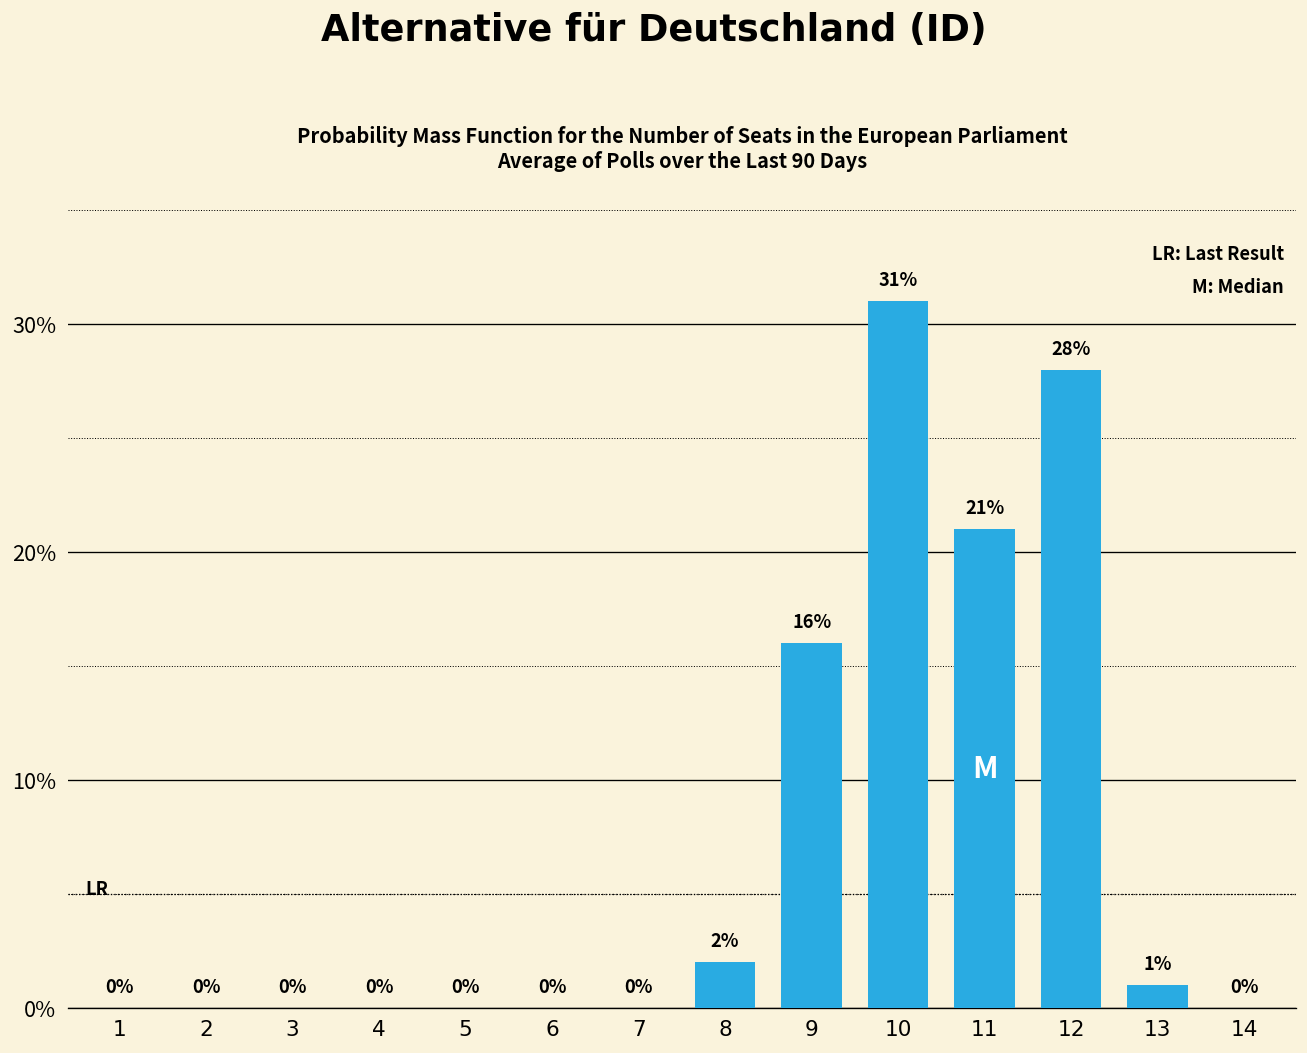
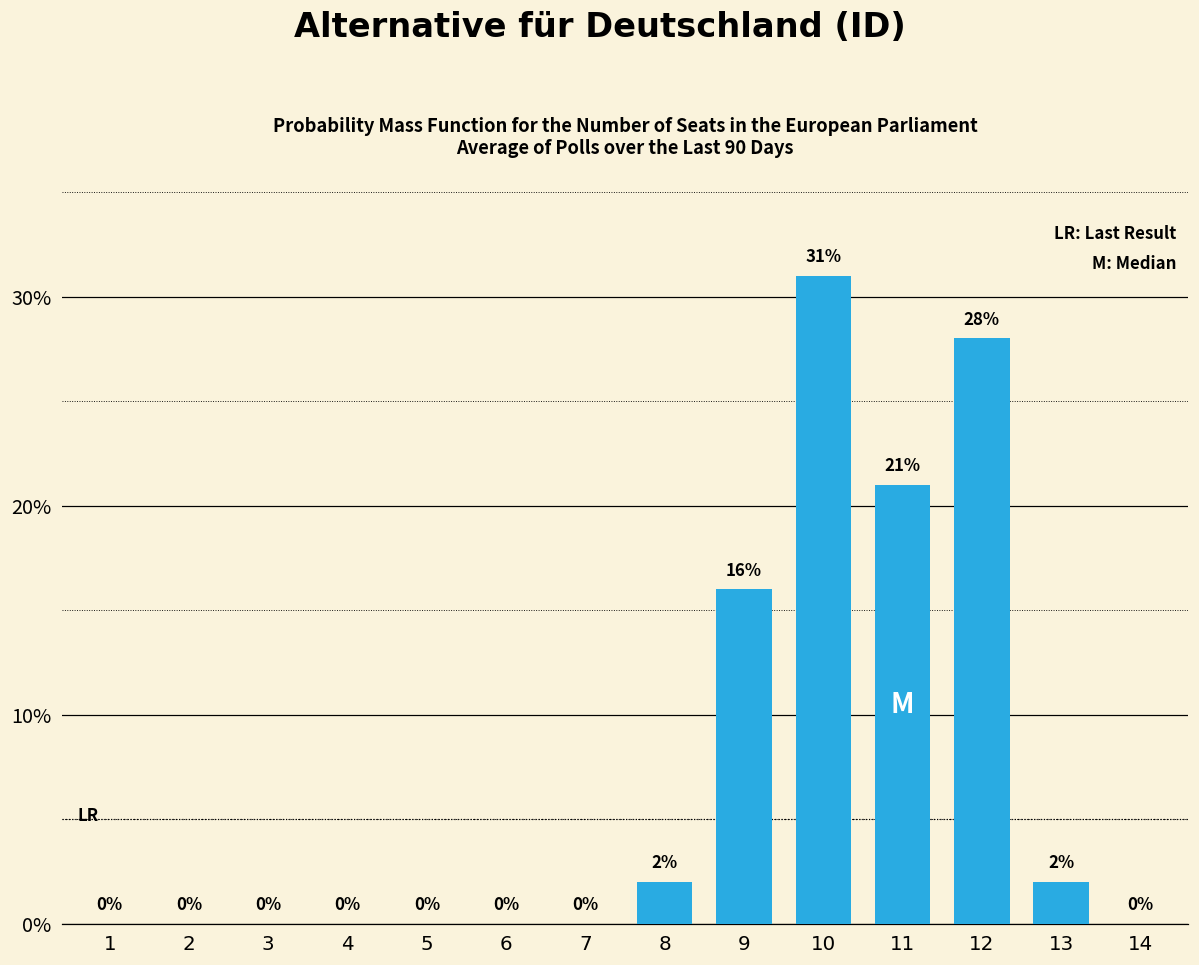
  {
    "1": "0%",
    "2": "0%",
    "3": "0%",
    "4": "0%",
    "5": "0%",
    "6": "0%",
    "7": "0%",
    "8": "2%",
    "9": "16%",
    "10": "31%",
    "11": "21%",
    "12": "28%",
-   "13": "1%",
+   "13": "2%",
    "14": "0%"
  }
